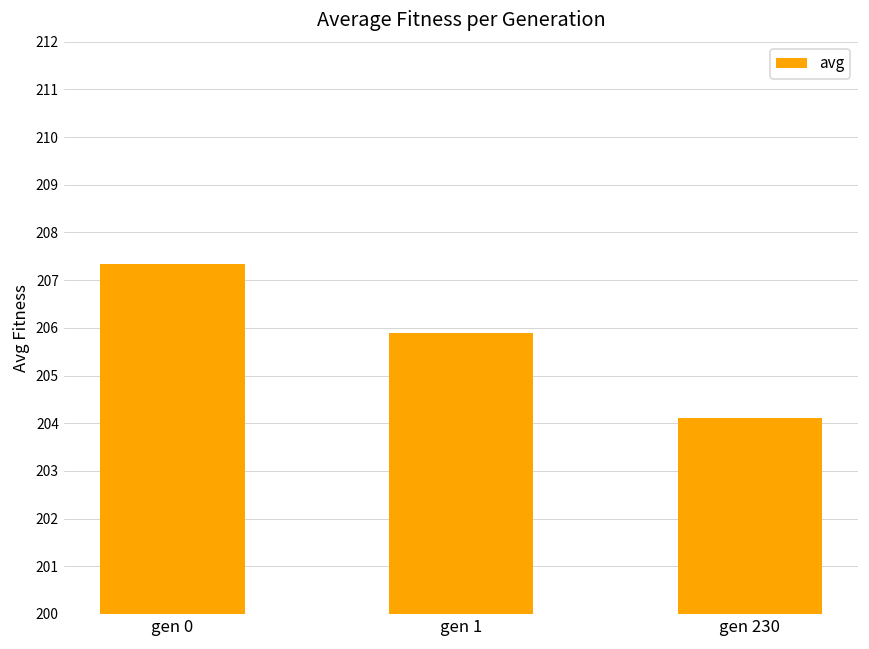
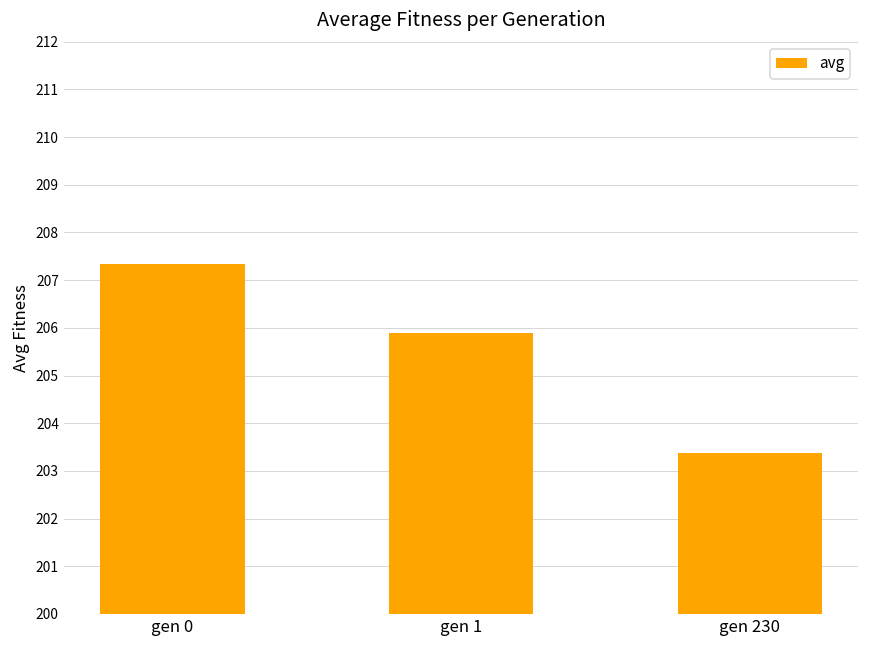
  {
    "gen 0": 207.3,
    "gen 1": 205.9,
-   "gen 230": 204.1
+   "gen 230": 203.4
  }
